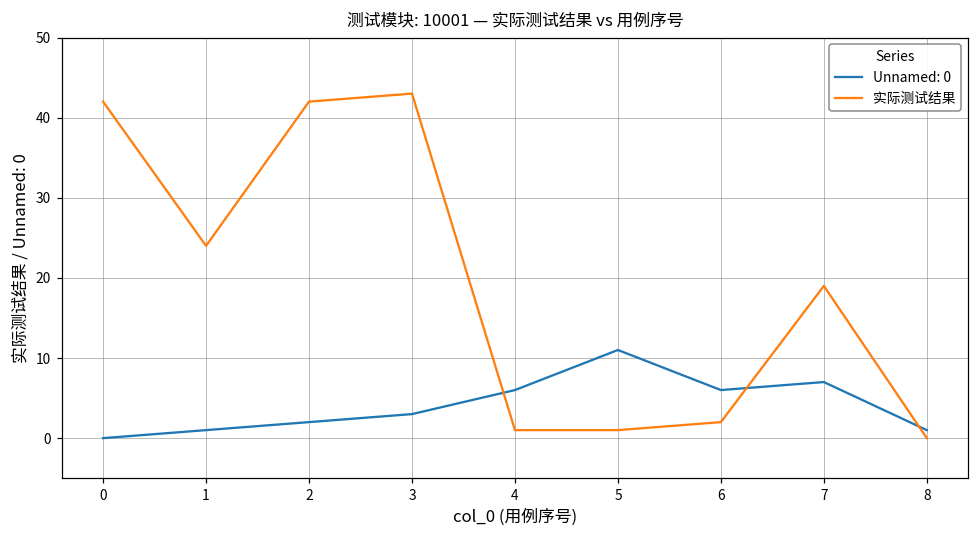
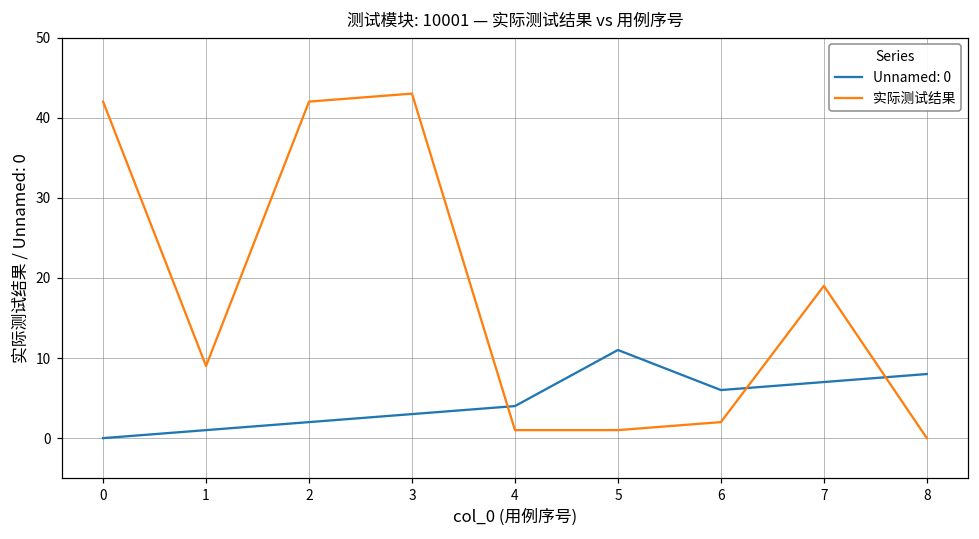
  {
    "Unnamed: 0": {
      "0": 0,
      "1": 1,
      "2": 2,
      "3": 3,
-     "4": 6,
+     "4": 4,
      "5": 11,
      "6": 6,
      "7": 7,
-     "8": 1
+     "8": 8
    },
    "实际测试结果": {
      "0": 42,
-     "1": 24,
+     "1": 9,
      "2": 42,
      "3": 43,
      "4": 1,
      "5": 1,
      "6": 2,
      "7": 19,
      "8": 0
    }
  }
